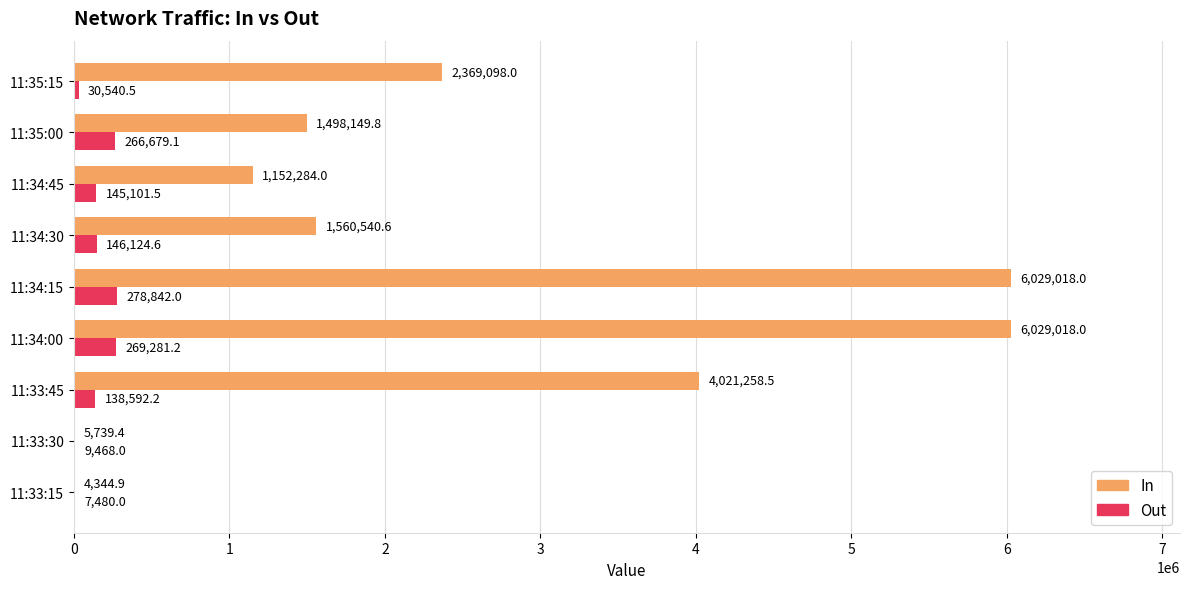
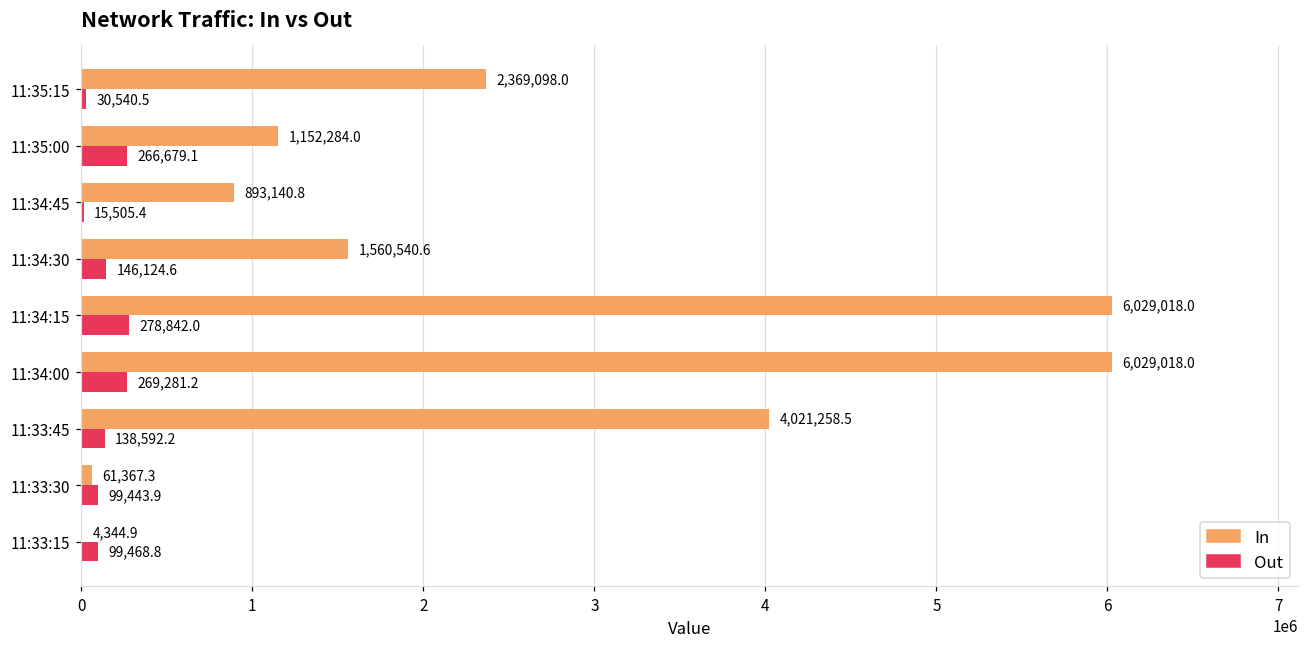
  {
    "In": {
      "11:35:15": "2,369,098.0",
-     "11:35:00": "1,498,149.8",
-     "11:34:45": "1,152,284.0",
+     "11:35:00": "1,152,284.0",
+     "11:34:45": "893,140.8",
      "11:34:30": "1,560,540.6",
      "11:34:15": "6,029,018.0",
      "11:34:00": "6,029,018.0",
      "11:33:45": "4,021,258.5",
-     "11:33:30": "5,739.4",
+     "11:33:30": "61,367.3",
      "11:33:15": "4,344.9"
    },
    "Out": {
      "11:35:15": "30,540.5",
      "11:35:00": "266,679.1",
-     "11:34:45": "145,101.5",
+     "11:34:45": "15,505.4",
      "11:34:30": "146,124.6",
      "11:34:15": "278,842.0",
      "11:34:00": "269,281.2",
      "11:33:45": "138,592.2",
-     "11:33:30": "9,468.0",
-     "11:33:15": "7,480.0"
+     "11:33:30": "99,443.9",
+     "11:33:15": "99,468.8"
    }
  }
